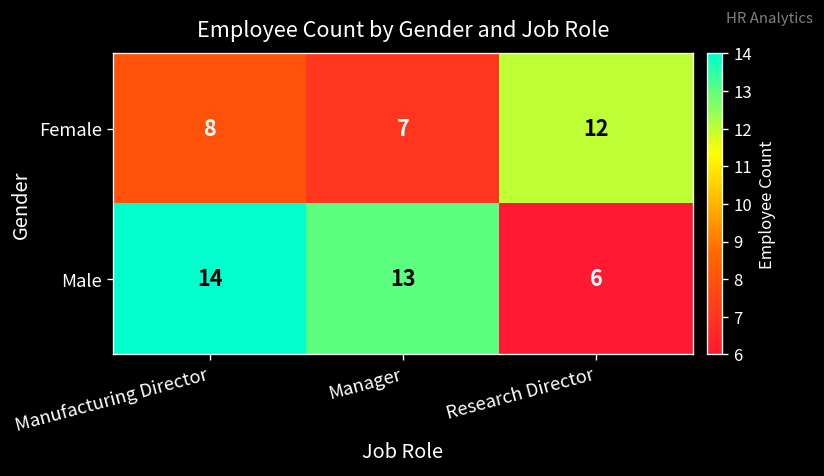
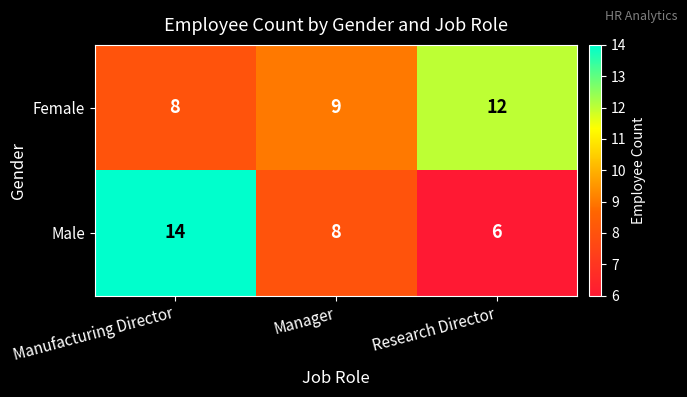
  {
    "Female": {
      "Manufacturing Director": 8,
-     "Manager": 7,
+     "Manager": 9,
      "Research Director": 12
    },
    "Male": {
      "Manufacturing Director": 14,
-     "Manager": 13,
+     "Manager": 8,
      "Research Director": 6
    }
  }
